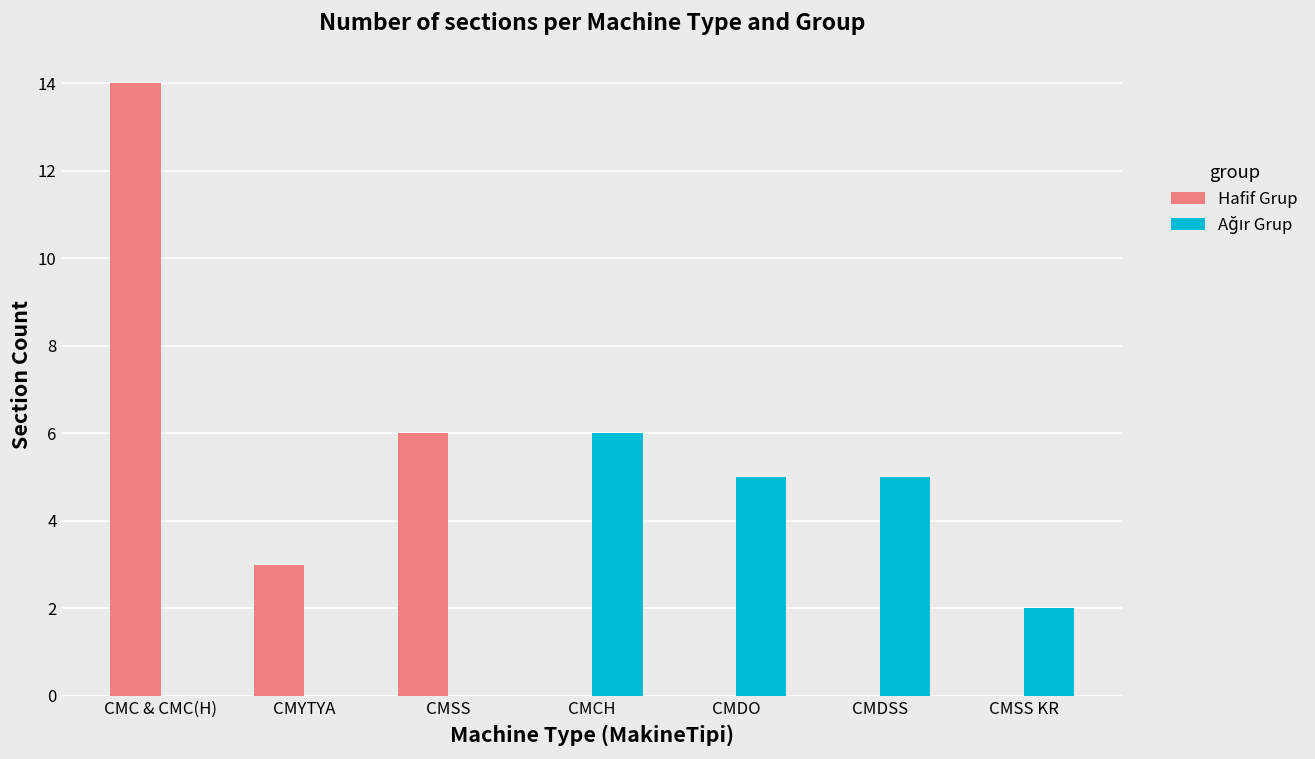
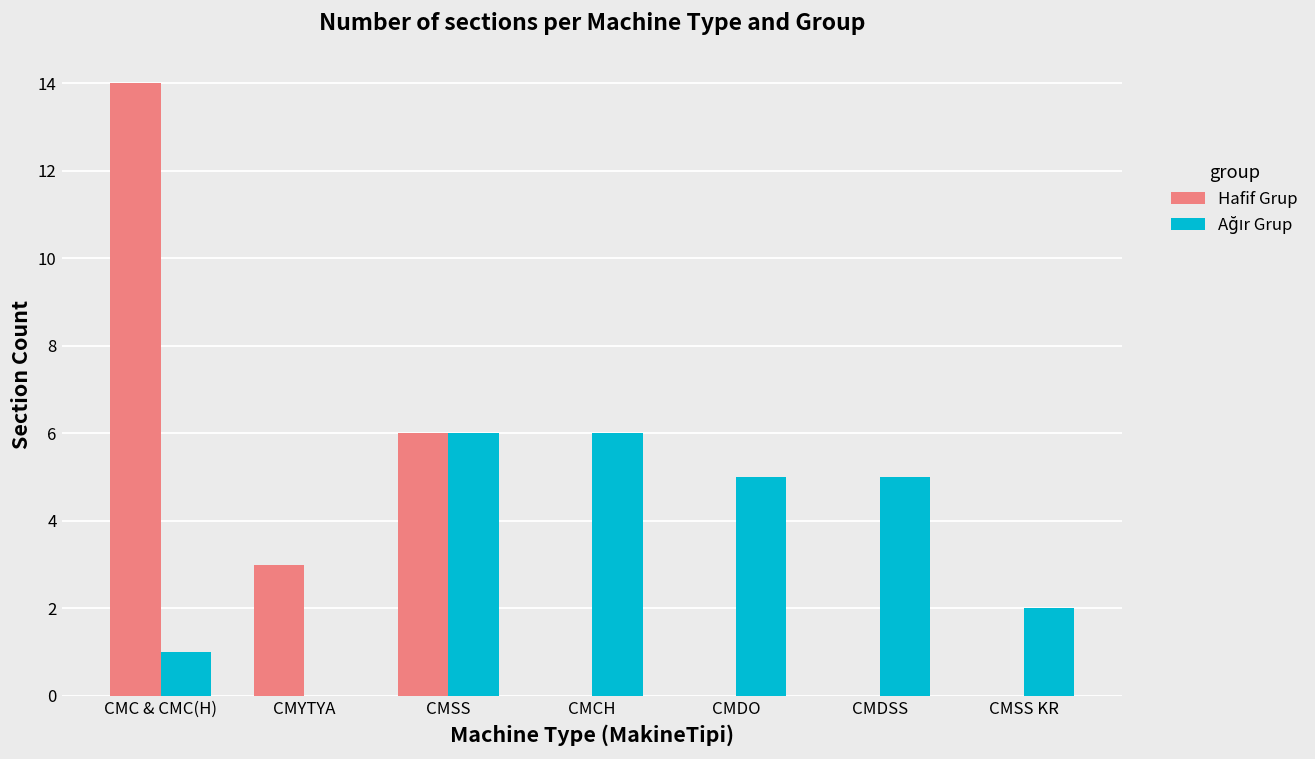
  {
    "Hafif Grup": {
      "CMC & CMC(H)": 14,
      "CMYTYA": 3,
      "CMSS": 6,
      "CMCH": 0,
      "CMDO": 0,
      "CMDSS": 0,
      "CMSS KR": 0
    },
    "Ağır Grup": {
-     "CMC & CMC(H)": 0,
+     "CMC & CMC(H)": 1,
      "CMYTYA": 0,
-     "CMSS": 0,
+     "CMSS": 6,
      "CMCH": 6,
      "CMDO": 5,
      "CMDSS": 5,
      "CMSS KR": 2
    }
  }
